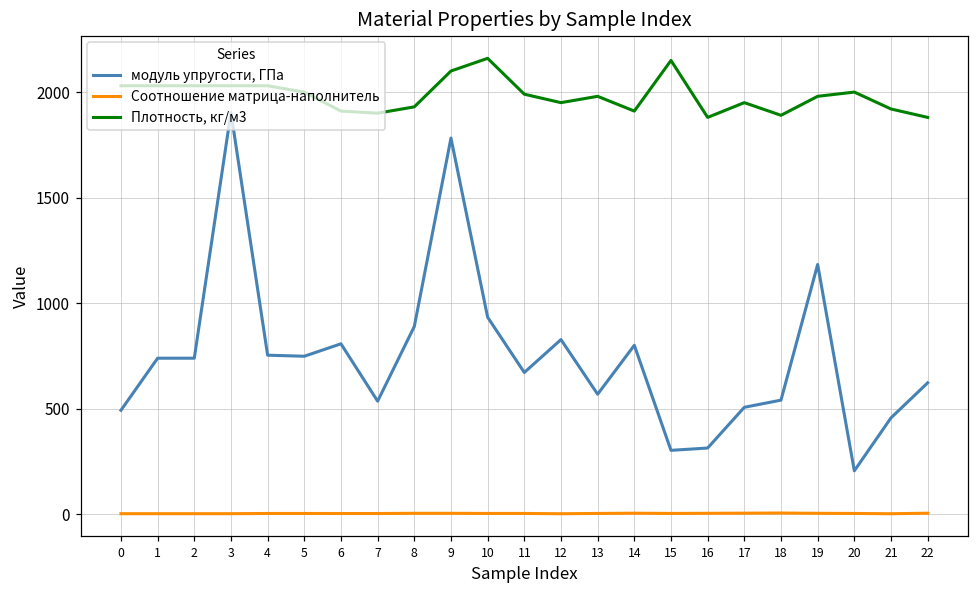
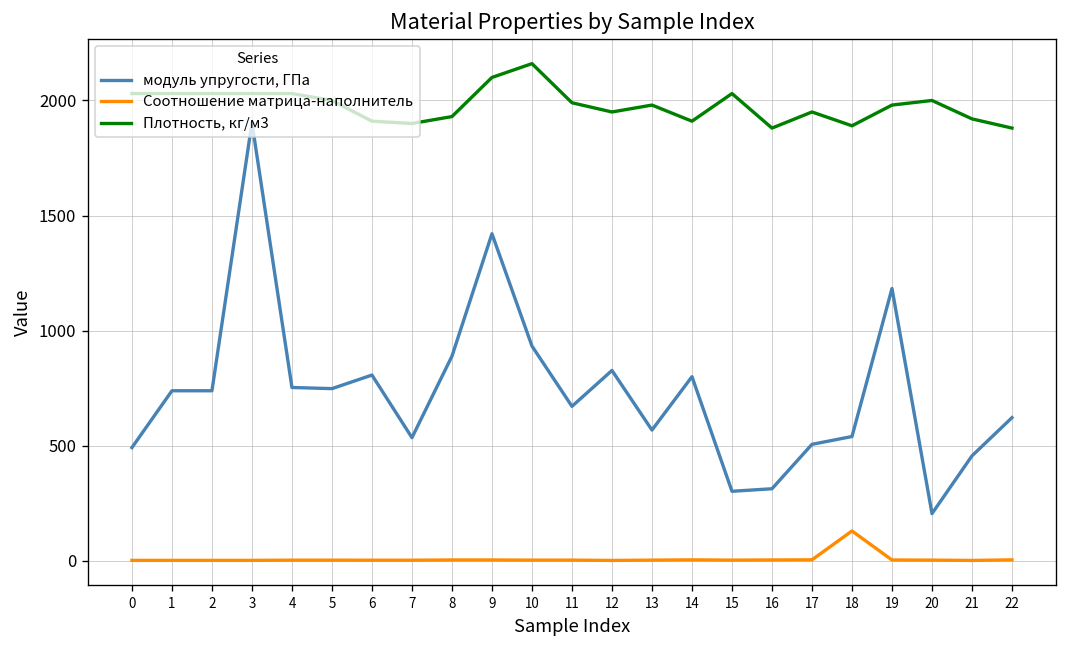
  {
    "модуль упругости, ГПа": {
      "0": 490,
      "1": 740,
      "2": 740,
      "4": 750,
      "5": 750,
      "6": 810,
      "7": 540,
      "8": 890,
-     "9": 1780,
+     "9": 1420,
      "10": 930,
      "11": 670,
      "12": 830,
      "13": 570,
      "14": 800,
      "15": 300,
      "16": 310,
      "17": 510,
      "18": 540,
      "19": 1180,
      "20": 210,
      "21": 460,
      "22": 620
    },
    "Соотношение матрица-наполнитель": {
      "0": 0,
      "1": 0,
      "2": 0,
      "3": 0,
      "4": 0,
      "5": 0,
      "6": 0,
      "7": 0,
      "8": 0,
      "9": 0,
      "10": 0,
      "11": 0,
      "12": 0,
      "13": 0,
      "14": 0,
      "15": 0,
      "16": 0,
      "17": 0,
-     "18": 0,
+     "18": 130,
      "19": 0,
      "20": 0,
      "21": 0,
      "22": 0
    },
    "Плотность, кг/м3": {
      "8": 1930,
      "9": 2100,
      "10": 2160,
      "11": 1990,
      "12": 1950,
      "13": 1980,
      "14": 1910,
-     "15": 2150,
+     "15": 2030,
      "16": 1880,
      "17": 1950,
      "18": 1890,
      "19": 1980,
      "20": 2000,
      "21": 1920,
      "22": 1880
    }
  }
